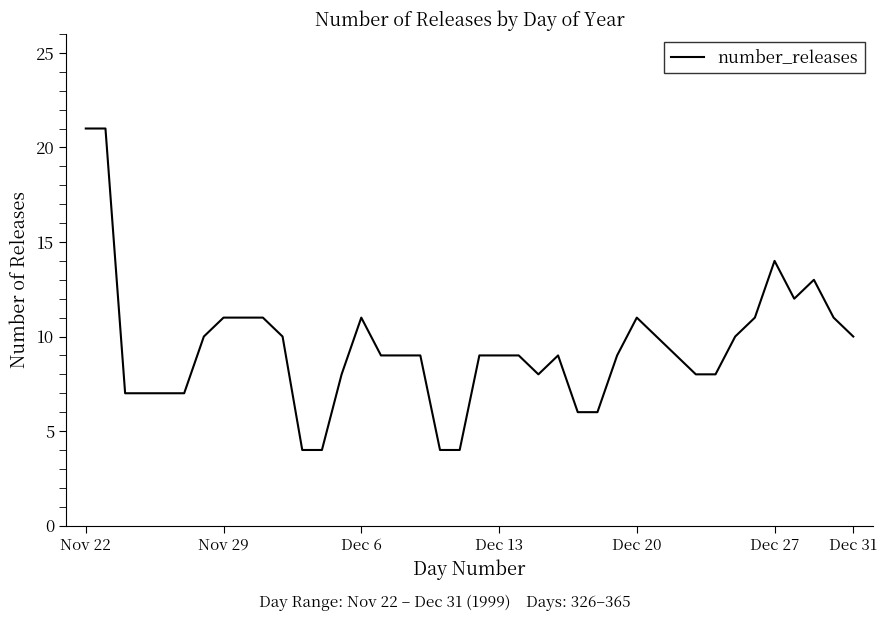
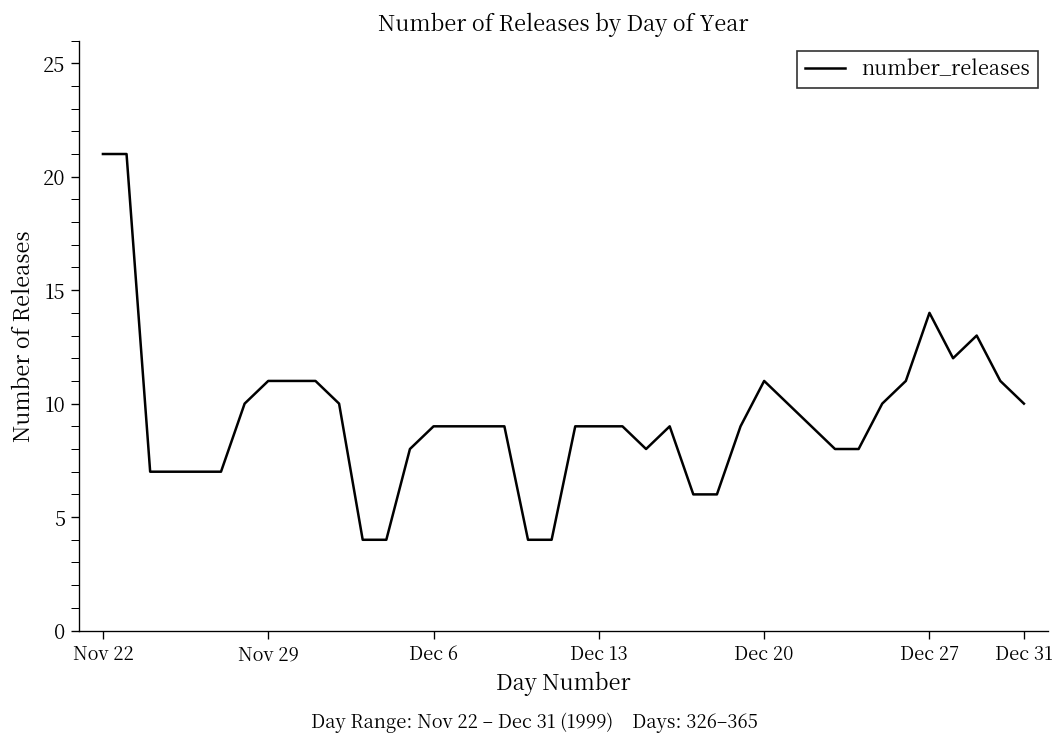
  {
    "Nov 22": 21,
    "Nov 29": 11,
-   "Dec 6": 11,
+   "Dec 6": 9,
    "Dec 13": 9,
    "Dec 20": 11,
    "Dec 27": 14,
    "Dec 31": 10
  }
